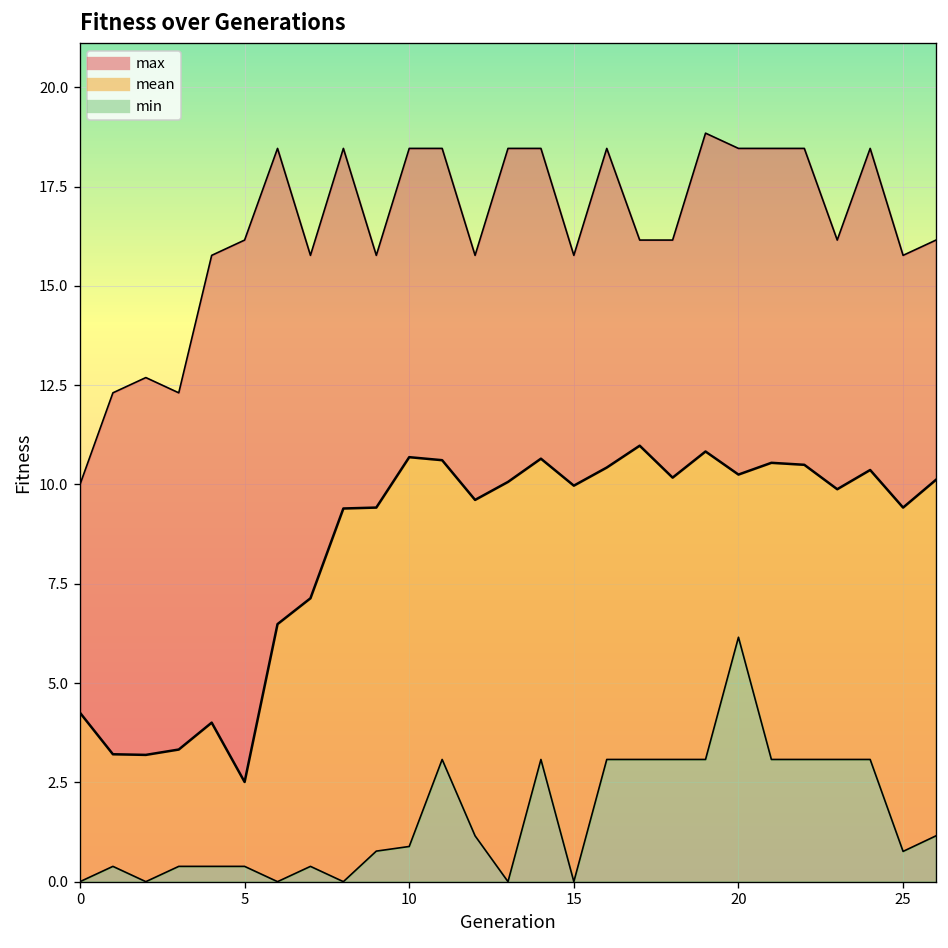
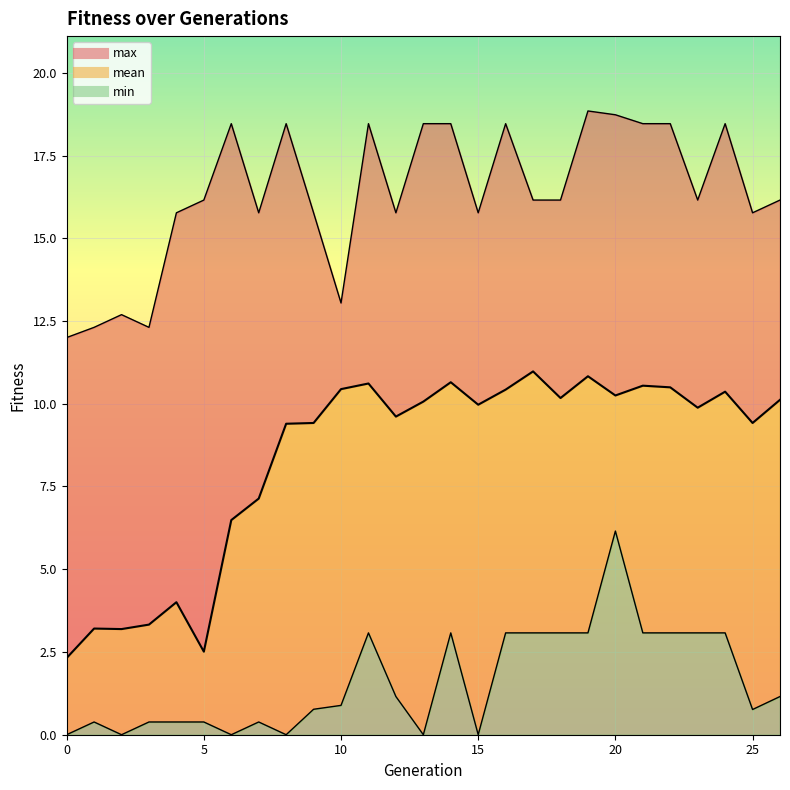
  {
    "mean": {
-     "0": 4.3,
+     "0": 2.3,
      "5": 2.5,
-     "10": 10.7,
+     "10": 10.4,
      "15": 10.0,
      "20": 10.3,
      "25": 9.4
    },
    "max": {
-     "0": 10,
+     "0": 12,
      "5": 16.2,
-     "10": 18.5,
+     "10": 13.0,
      "15": 15.8,
-     "20": 18.5,
+     "20": 18.7,
      "25": 15.8
    },
    "min": {
      "0": 0.0,
      "5": 0.4,
      "10": 0.9,
      "15": 0.0,
      "20": 6.2,
      "25": 0.8
    }
  }
